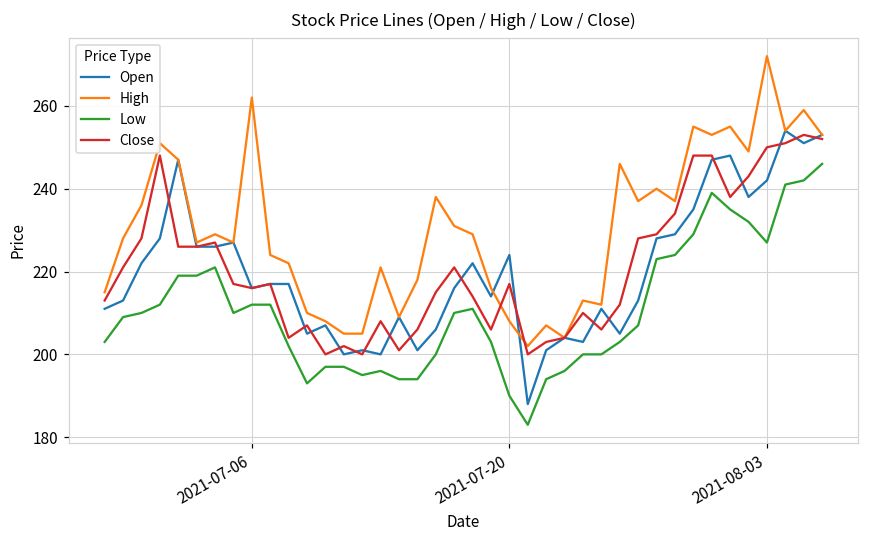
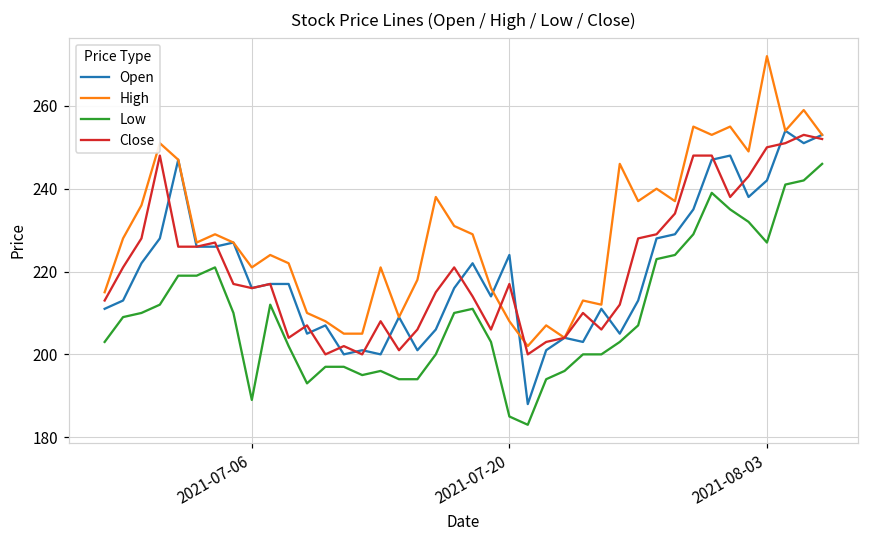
  {
    "Open": {
      "2021-07-20": 224,
      "2021-08-03": 242
    },
    "High": {
-     "2021-07-06": 262,
+     "2021-07-06": 221,
      "2021-07-20": 208,
      "2021-08-03": 272
    },
    "Low": {
-     "2021-07-06": 212,
-     "2021-07-20": 190,
+     "2021-07-06": 189,
+     "2021-07-20": 185,
      "2021-08-03": 227
    },
    "Close": {
      "2021-07-20": 217,
      "2021-08-03": 250
    }
  }
